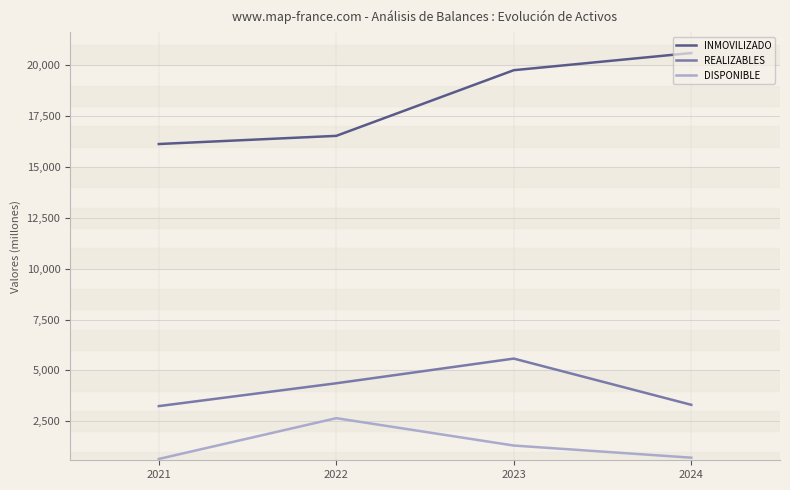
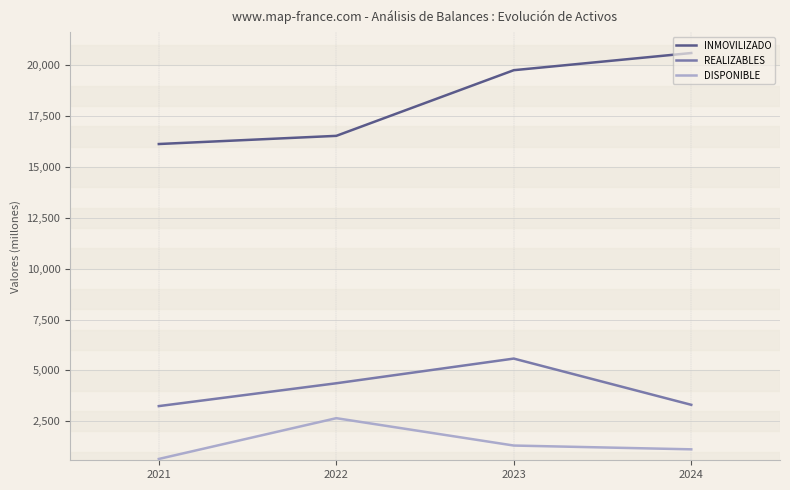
  {
    "DISPONIBLE": {
      "2021": "600",
      "2022": "2,700",
      "2023": "1,300",
-     "2024": "700"
+     "2024": "1,100"
    }
  }
